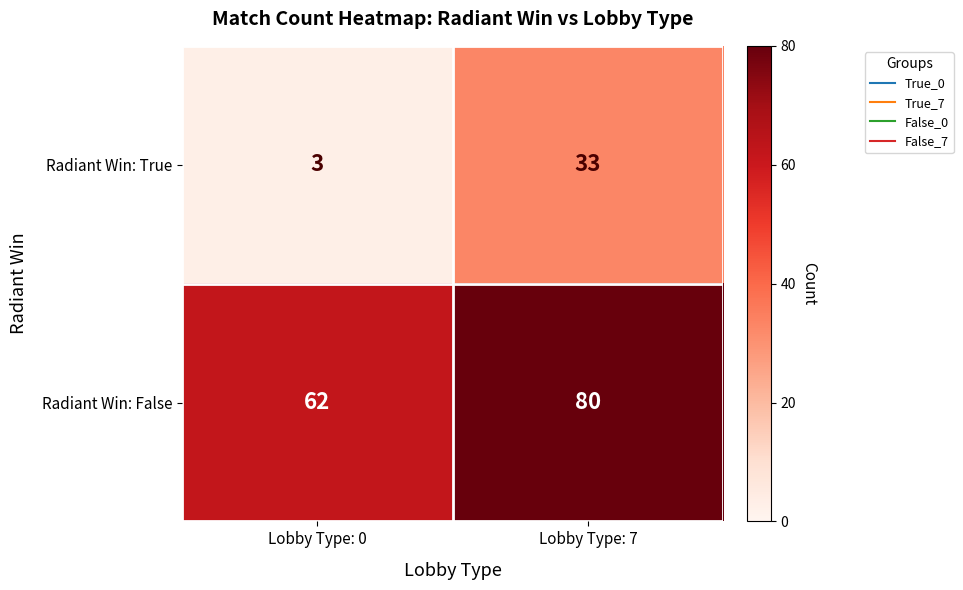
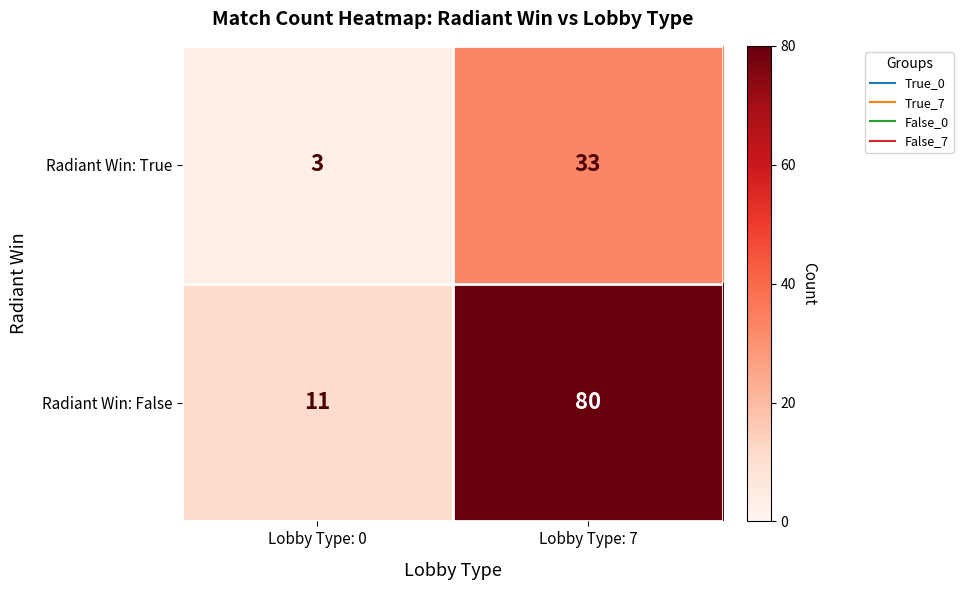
  {
    "Radiant Win: True": {
      "Lobby Type: 0": 3,
      "Lobby Type: 7": 33
    },
    "Radiant Win: False": {
-     "Lobby Type: 0": 62,
+     "Lobby Type: 0": 11,
      "Lobby Type: 7": 80
    }
  }
